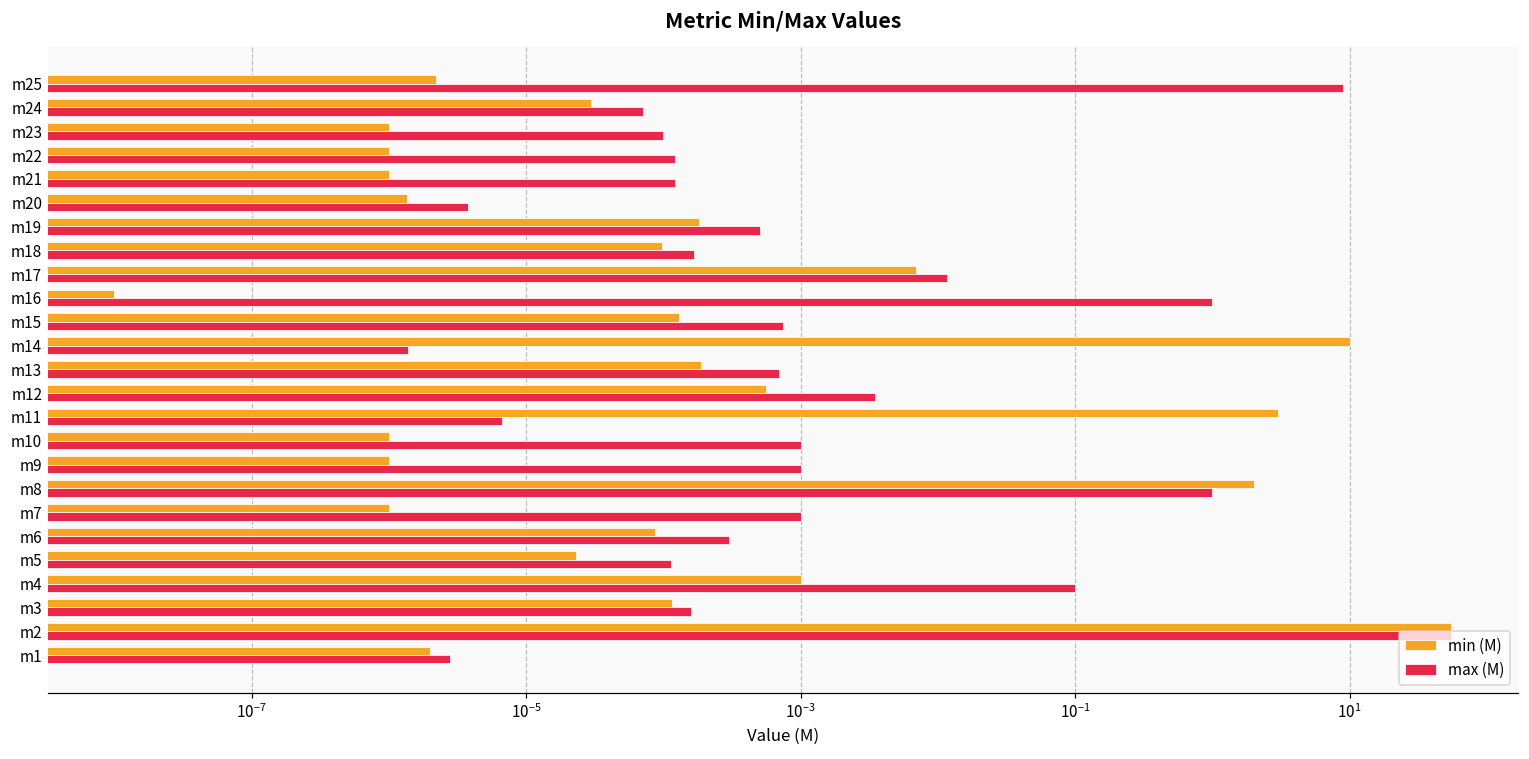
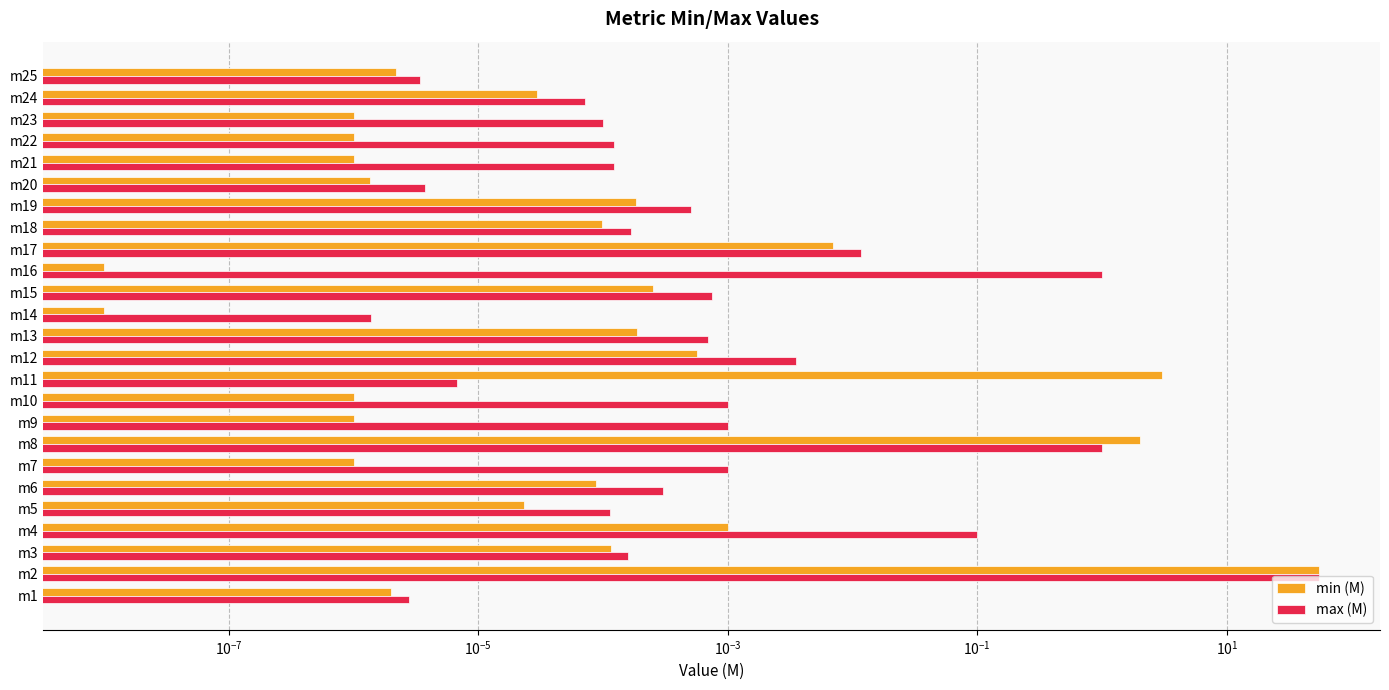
  {
    "min (M)": {
      "m25": 0.0000022,
      "m24": 0.00003,
      "m23": 0.0000010,
      "m22": 0.0000010,
      "m21": 0.0000010,
      "m20": 0.0000014,
      "m19": 0.00018,
      "m18": 0.00010,
      "m17": 0.007,
      "m16": 0.000000010,
-     "m15": 0.00013,
-     "m14": 10,
+     "m15": 0.00025,
+     "m14": 0,
      "m13": 0.00019,
      "m12": 0.0006,
      "m11": 3.0,
      "m10": 0.0000010,
      "m9": 0.0000010,
      "m8": 2.0,
      "m7": 0.0000010,
      "m6": 0.00009,
      "m5": 0.000023,
      "m4": 0.0010,
      "m3": 0.00012,
      "m2": 60,
      "m1": 0.0000020
    },
    "max (M)": {
-     "m25": 9,
+     "m25": 0,
      "m24": 0.00007,
      "m23": 0.00010,
      "m22": 0.00012,
      "m21": 0.00012,
      "m20": 0.0000038,
      "m19": 0.00051,
      "m18": 0.00017,
      "m17": 0.012,
      "m16": 1,
      "m15": 0.0008,
      "m14": 0.0000014,
      "m13": 0.0007,
      "m12": 0.0035,
      "m11": 0.000007,
      "m10": 0.0010,
      "m9": 0.0010,
      "m8": 1,
      "m7": 0.0010,
      "m6": 0.00030,
      "m5": 0.00011,
      "m4": 0.10,
      "m3": 0.00016,
      "m1": 0.0000028
    }
  }
